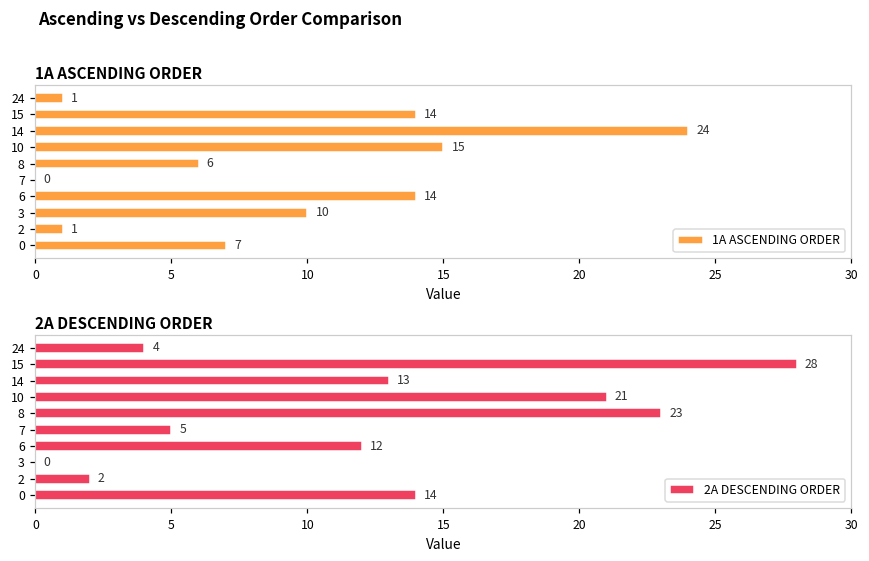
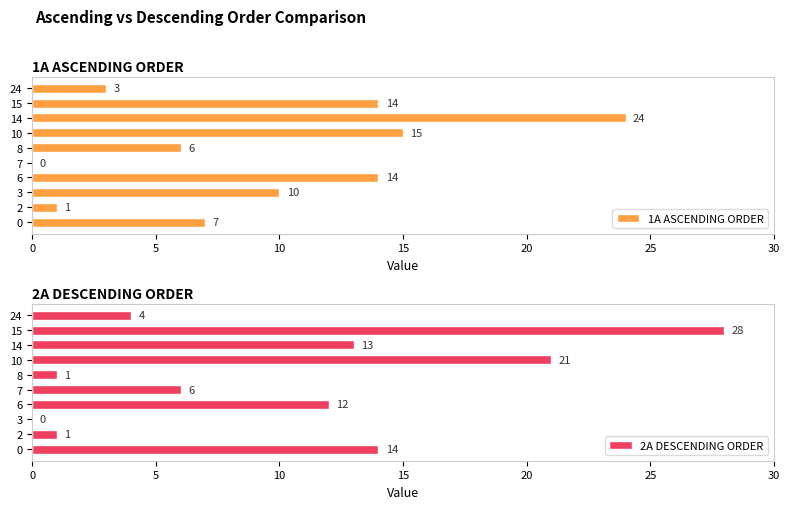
  {
    "1A ASCENDING ORDER": {
-     "24": 1,
+     "24": 3,
      "15": 14,
      "14": 24,
      "10": 15,
      "8": 6,
      "7": 0,
      "6": 14,
      "3": 10,
      "2": 1,
      "0": 7
    },
    "2A DESCENDING ORDER": {
      "24": 4,
      "15": 28,
      "14": 13,
      "10": 21,
-     "8": 23,
-     "7": 5,
+     "8": 1,
+     "7": 6,
      "6": 12,
      "3": 0,
-     "2": 2,
+     "2": 1,
      "0": 14
    }
  }
